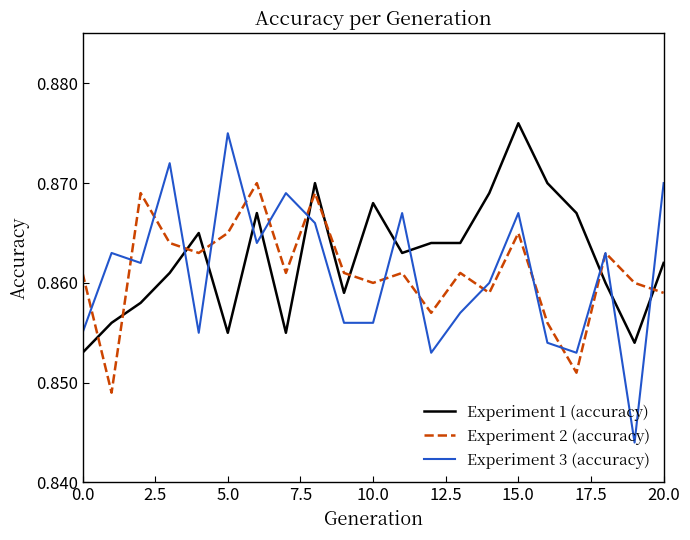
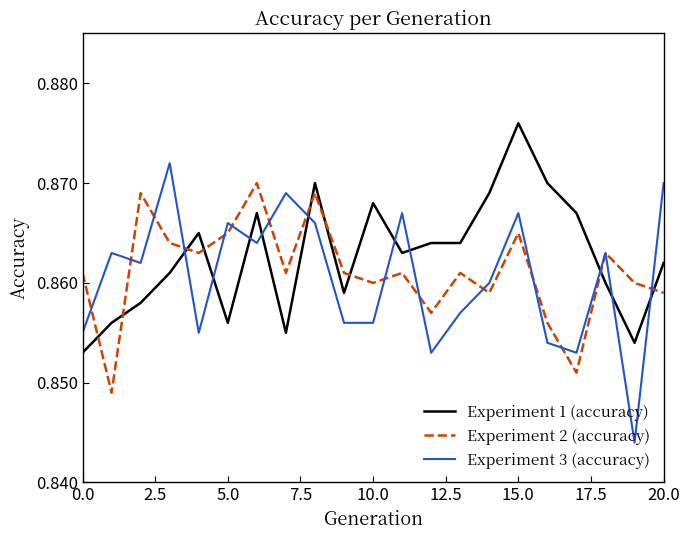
  {
    "Experiment 1 (accuracy)": {
      "0.0": 0.853,
-     "5.0": 0.855,
+     "5.0": 0.856,
      "10.0": 0.868,
      "15.0": 0.876,
      "20.0": 0.862
    },
    "Experiment 2 (accuracy)": {
      "0.0": 0.861,
      "5.0": 0.865,
      "10.0": 0.860,
      "15.0": 0.865,
      "20.0": 0.859
    },
    "Experiment 3 (accuracy)": {
      "0.0": 0.855,
-     "5.0": 0.875,
+     "5.0": 0.866,
      "10.0": 0.856,
      "15.0": 0.867,
      "20.0": 0.870
    }
  }
